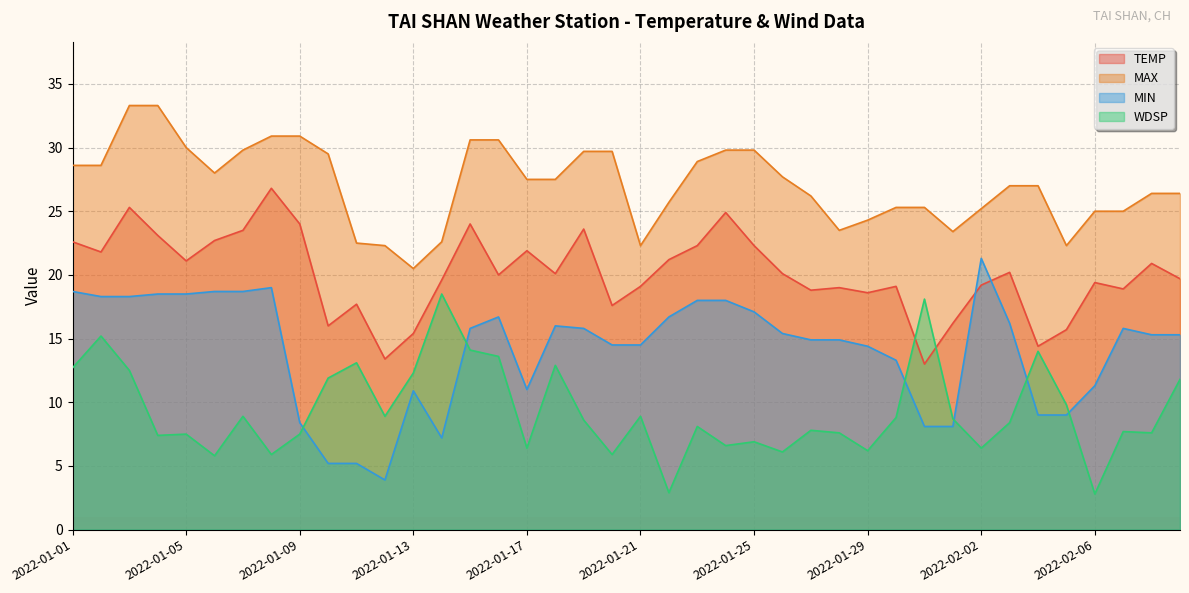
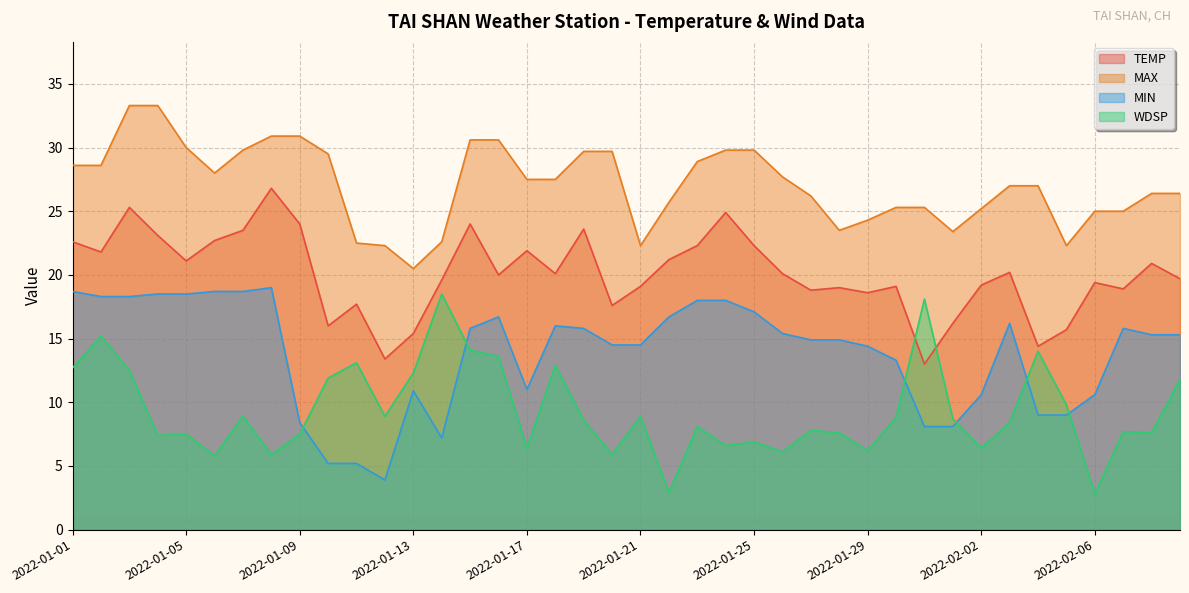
  {
    "MIN": {
      "2022-01-01": 18.7,
      "2022-01-05": 18.5,
      "2022-01-09": 8.4,
      "2022-01-13": 10.9,
      "2022-01-17": 11.0,
      "2022-01-21": 14.5,
      "2022-01-25": 17.1,
      "2022-01-29": 14.4,
-     "2022-02-02": 21.3,
-     "2022-02-06": 11.3
+     "2022-02-02": 10.6,
+     "2022-02-06": 10.6
    },
    "WDSP": {
      "2022-01-01": 12.7,
      "2022-01-05": 7.5,
      "2022-01-09": 7.5,
      "2022-01-13": 12.3,
      "2022-01-17": 6.4,
      "2022-01-21": 8.9,
      "2022-01-25": 6.9,
      "2022-01-29": 6.2,
      "2022-02-02": 6.4,
      "2022-02-06": 2.8
    }
  }
